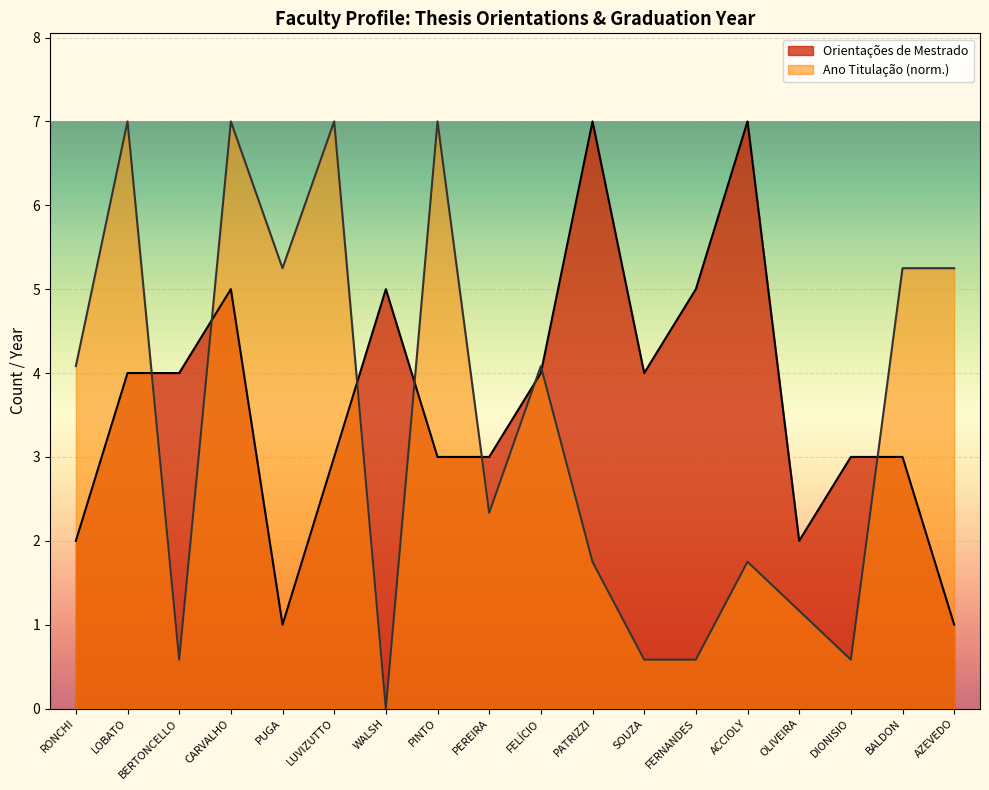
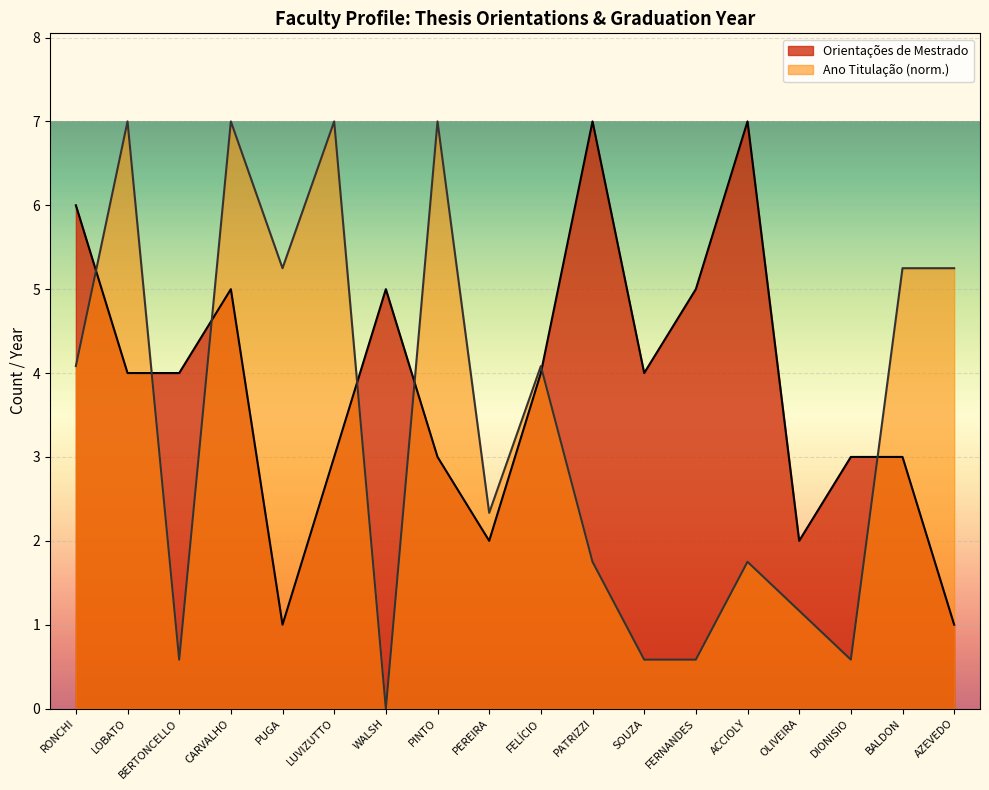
  {
    "Orientações de Mestrado": {
-     "RONCHI": 2,
+     "RONCHI": 6,
      "LOBATO": 4,
      "BERTONCELLO": 4,
      "CARVALHO": 5,
      "PUGA": 1,
      "LUVIZUTTO": 3,
      "WALSH": 5,
      "PINTO": 3,
-     "PEREIRA": 3,
+     "PEREIRA": 2,
      "FELÍCIO": 4,
      "PATRIZZI": 7,
      "SOUZA": 4,
      "FERNANDES": 5,
      "ACCIOLY": 7,
      "OLIVEIRA": 2,
      "DIONISIO": 3,
      "BALDON": 3,
      "AZEVEDO": 1
    },
    "Ano Titulação (norm.)": {
      "RONCHI": 4.1,
      "LOBATO": 7,
      "BERTONCELLO": 0.6,
      "CARVALHO": 7,
      "PUGA": 5.3,
      "LUVIZUTTO": 7,
      "WALSH": 0,
      "PINTO": 7,
      "PEREIRA": 2.3,
      "FELÍCIO": 4.1,
      "PATRIZZI": 1.8,
      "SOUZA": 0.6,
      "FERNANDES": 0.6,
      "ACCIOLY": 1.8,
      "OLIVEIRA": 1.2,
      "DIONISIO": 0.6,
      "BALDON": 5.3,
      "AZEVEDO": 5.3
    }
  }
